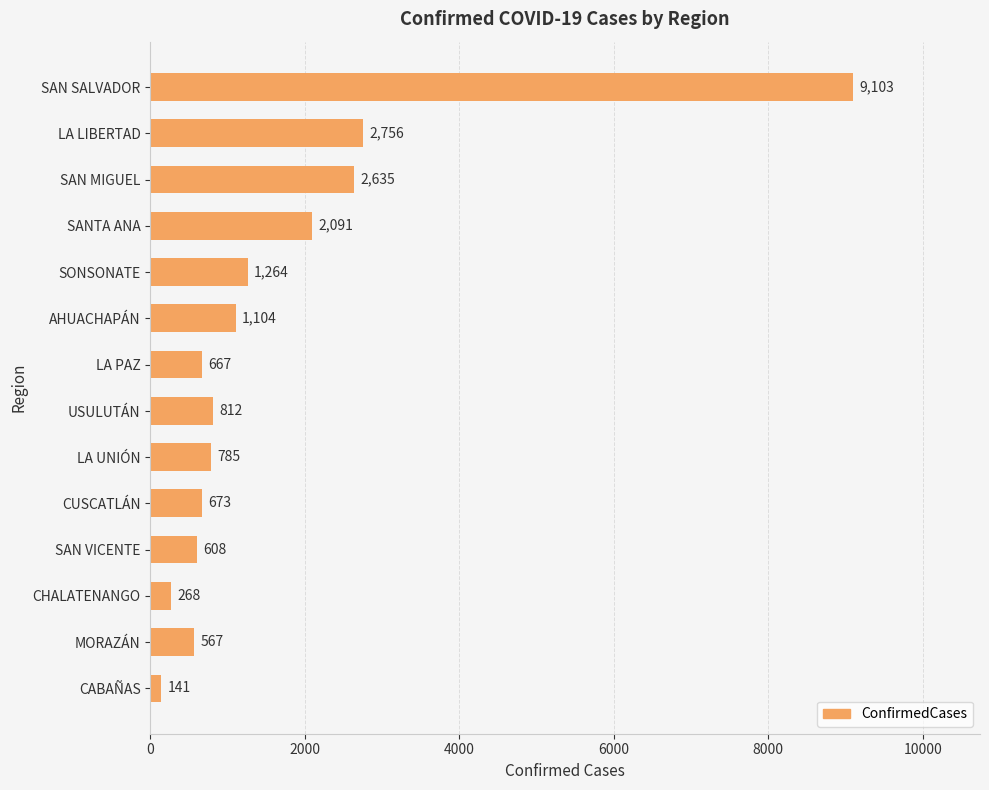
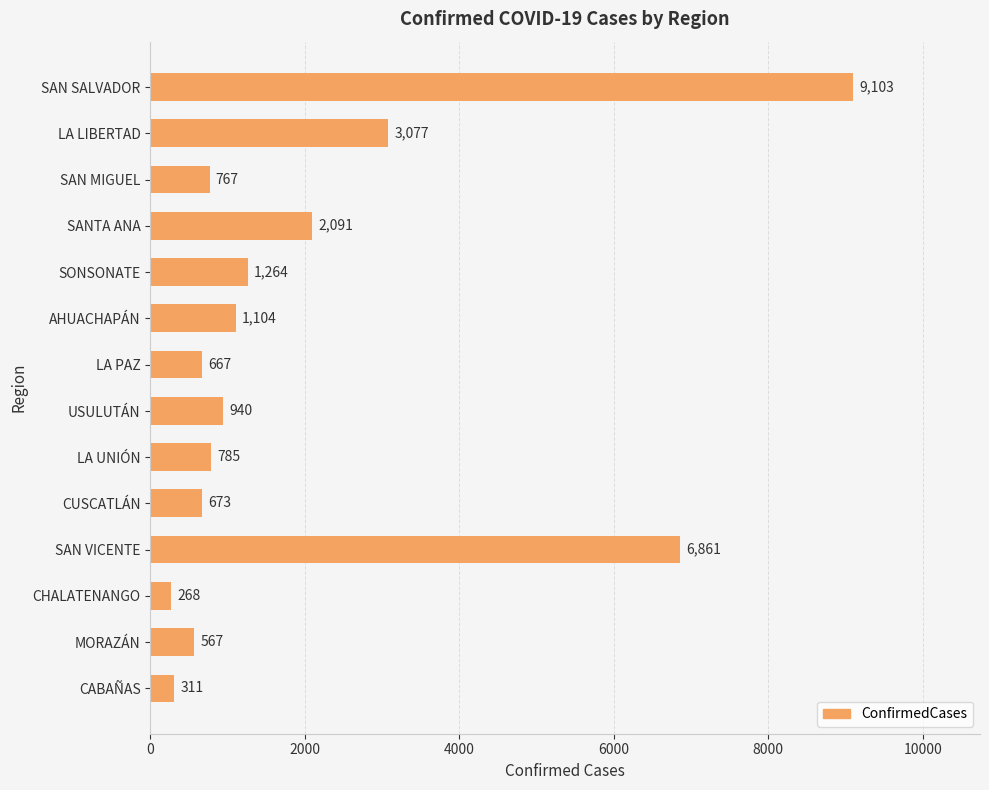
  {
    "SAN SALVADOR": "9,103",
-   "LA LIBERTAD": "2,756",
-   "SAN MIGUEL": "2,635",
+   "LA LIBERTAD": "3,077",
+   "SAN MIGUEL": "767",
    "SANTA ANA": "2,091",
    "SONSONATE": "1,264",
    "AHUACHAPÁN": "1,104",
    "LA PAZ": "667",
-   "USULUTÁN": "812",
+   "USULUTÁN": "940",
    "LA UNIÓN": "785",
    "CUSCATLÁN": "673",
-   "SAN VICENTE": "608",
+   "SAN VICENTE": "6,861",
    "CHALATENANGO": "268",
    "MORAZÁN": "567",
-   "CABAÑAS": "141"
+   "CABAÑAS": "311"
  }
